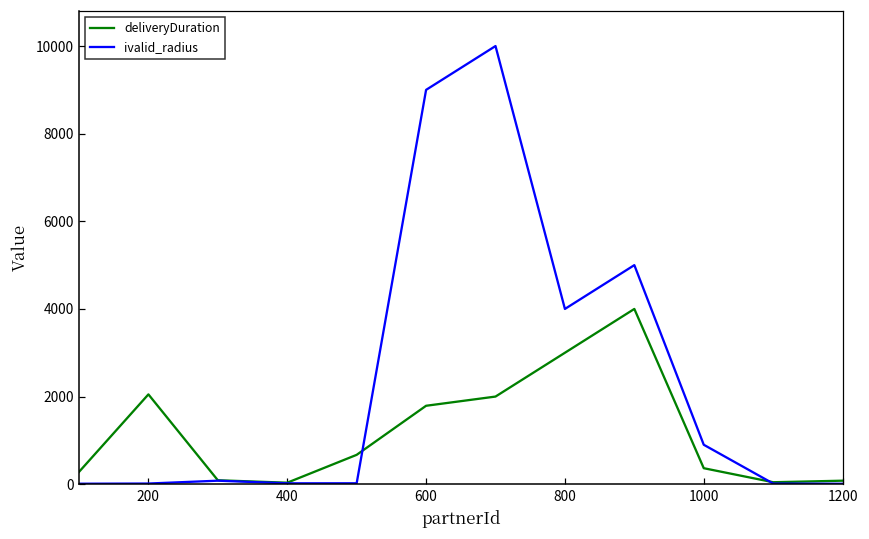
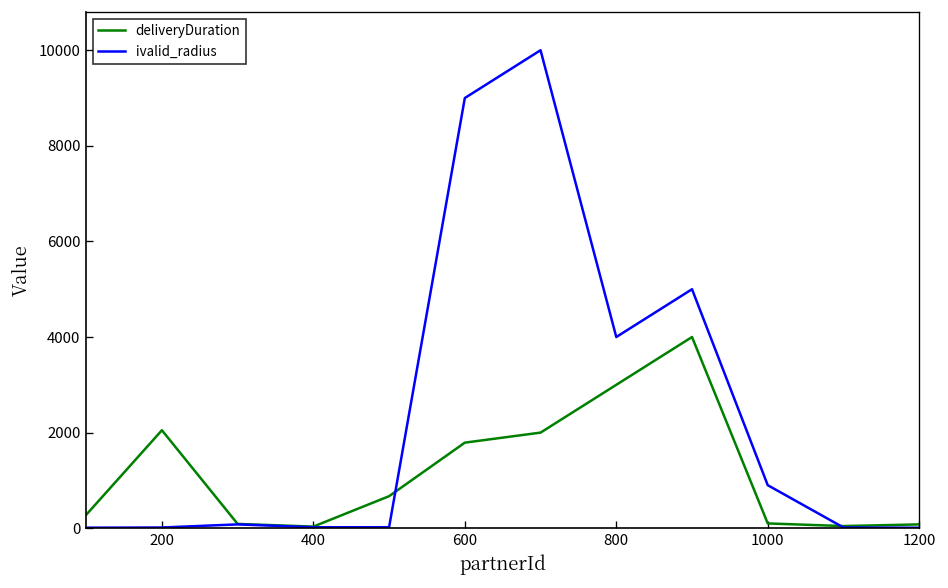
  {
    "deliveryDuration": {
      "200": 2100,
      "600": 1800,
      "800": 3000,
-     "1000": 400,
+     "1000": 100,
      "1200": 100
    },
    "ivalid_radius": {
      "200": 0,
      "600": 9000,
      "800": 4000,
      "1000": 900,
      "1200": 0
    }
  }
